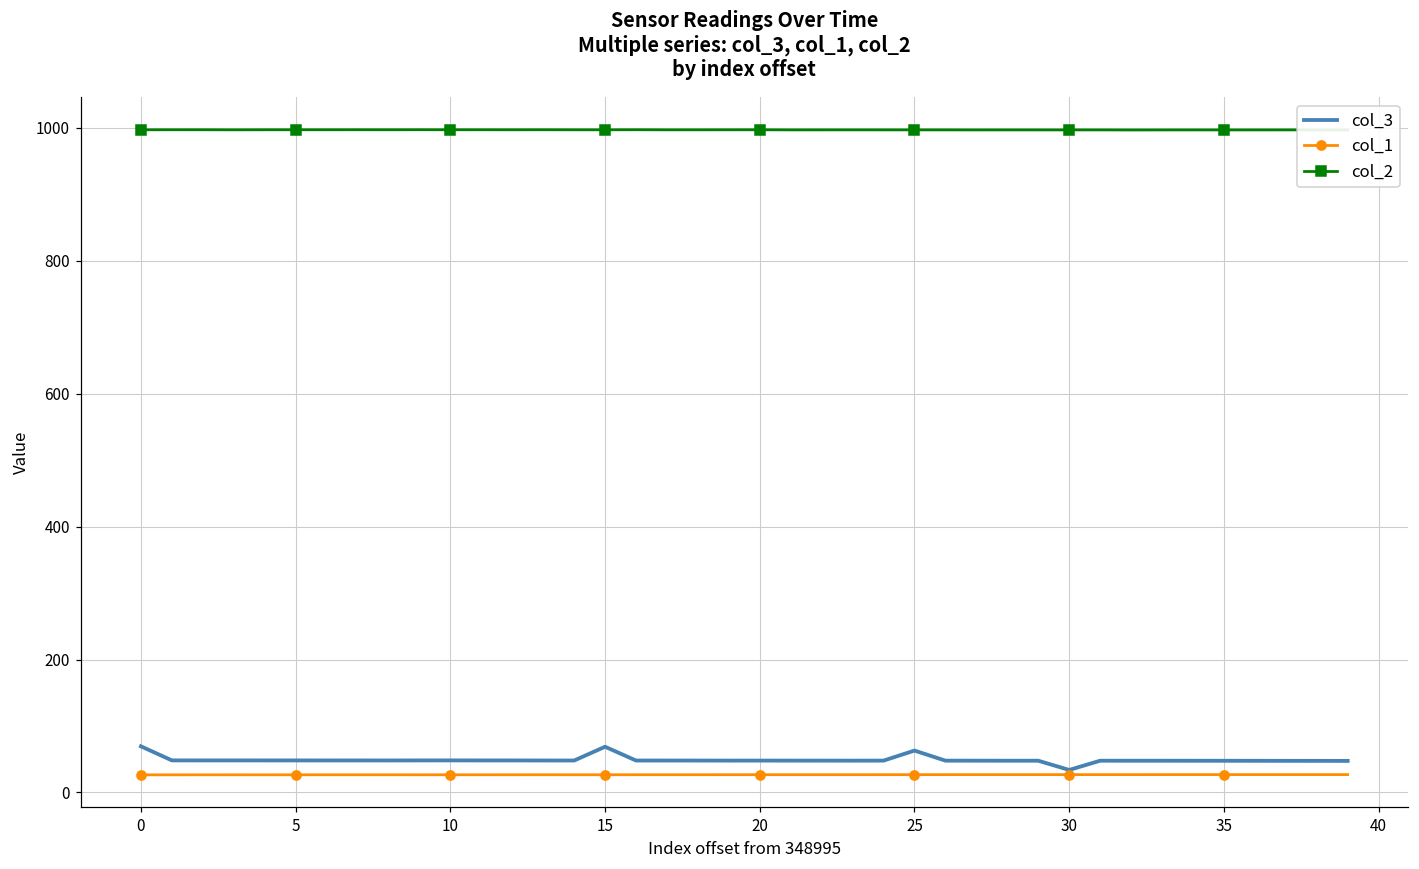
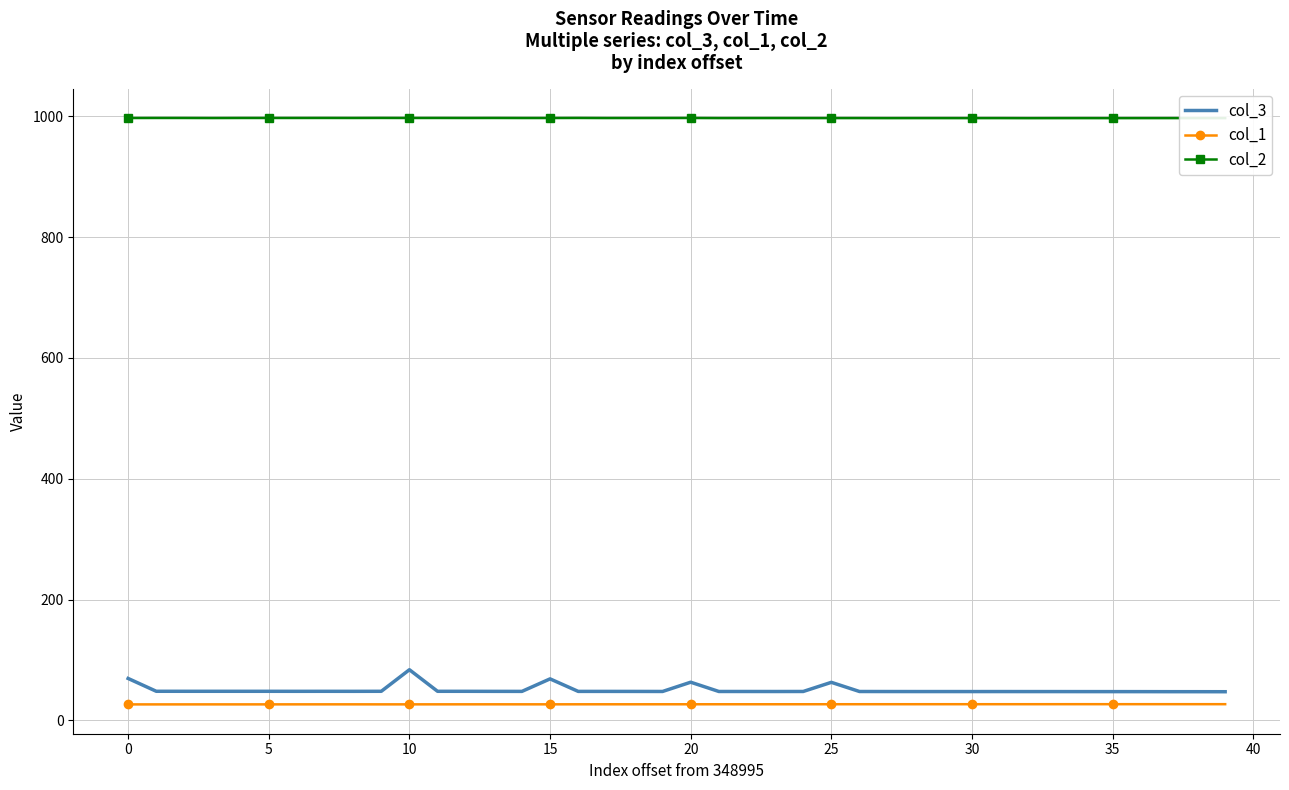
  {
    "col_3": {
      "0": 70,
      "5": 50,
-     "10": 50,
+     "10": 80,
      "15": 70,
-     "20": 50,
+     "20": 60,
      "25": 60,
-     "30": 30,
+     "30": 50,
      "35": 50
    },
    "col_1": {
      "0": 30,
      "5": 30,
      "10": 30,
      "15": 30,
      "20": 30,
      "25": 30,
      "30": 30,
      "35": 30
    },
    "col_2": {
      "0": 1000,
      "5": 1000,
      "10": 1000,
      "15": 1000,
      "20": 1000,
      "25": 1000,
      "30": 1000,
      "35": 1000
    }
  }
